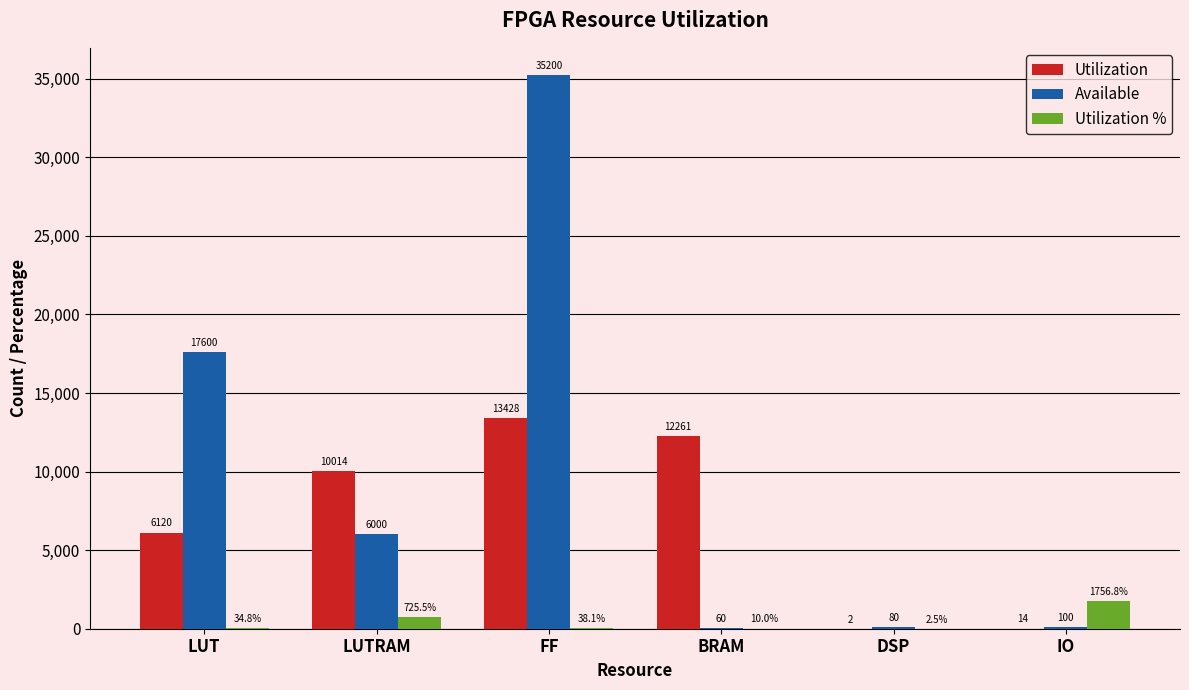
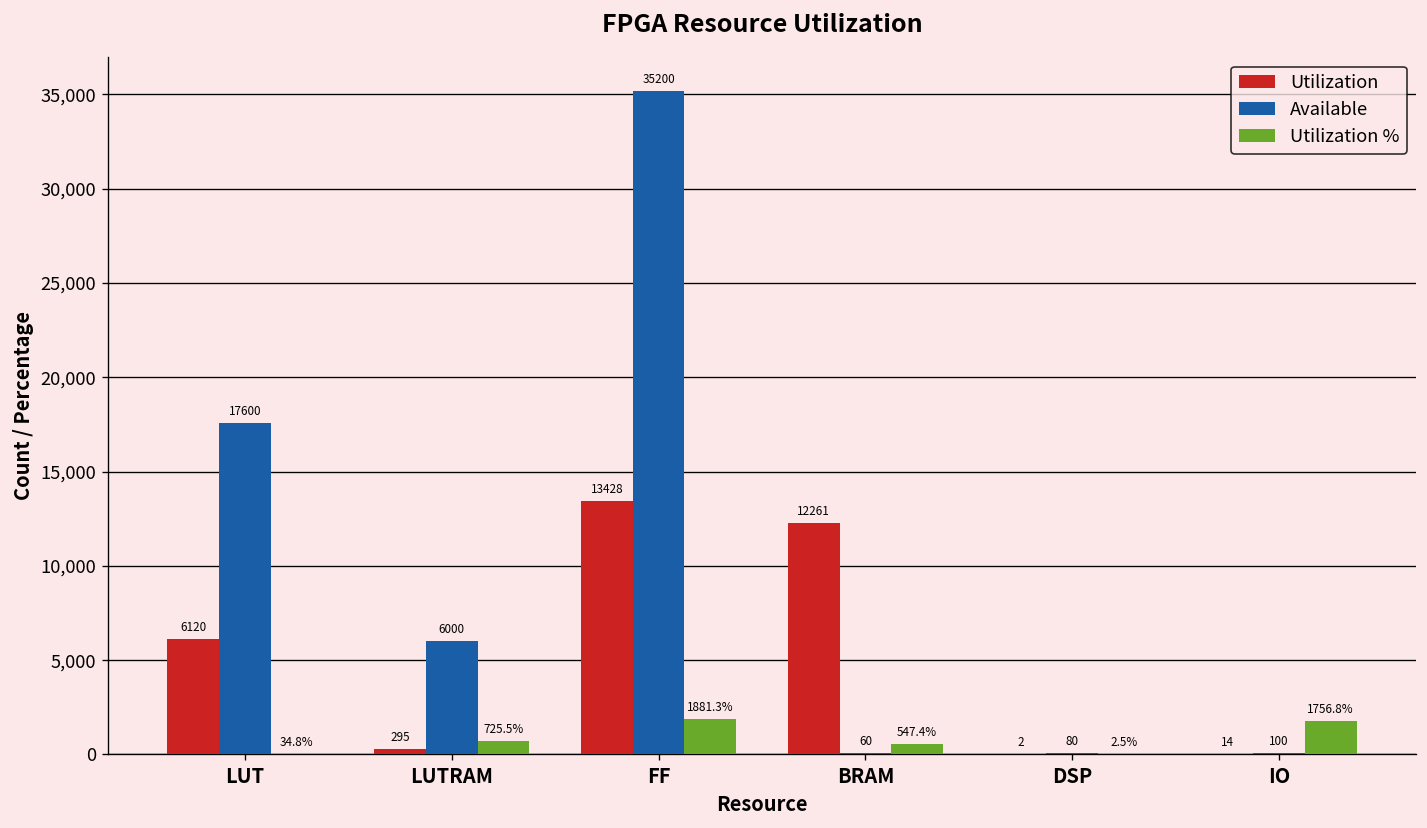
  {
    "Utilization": {
      "LUT": "6120",
-     "LUTRAM": "10014",
+     "LUTRAM": "295",
      "FF": "13428",
      "BRAM": "12261",
      "DSP": "2",
      "IO": "14"
    },
    "Available": {
      "LUT": "17600",
      "LUTRAM": "6000",
      "FF": "35200",
      "BRAM": "60",
      "DSP": "80",
      "IO": "100"
    },
    "Utilization %": {
      "LUT": "34.8%",
      "LUTRAM": "725.5%",
-     "FF": "38.1%",
-     "BRAM": "10.0%",
+     "FF": "1881.3%",
+     "BRAM": "547.4%",
      "DSP": "2.5%",
      "IO": "1756.8%"
    }
  }
